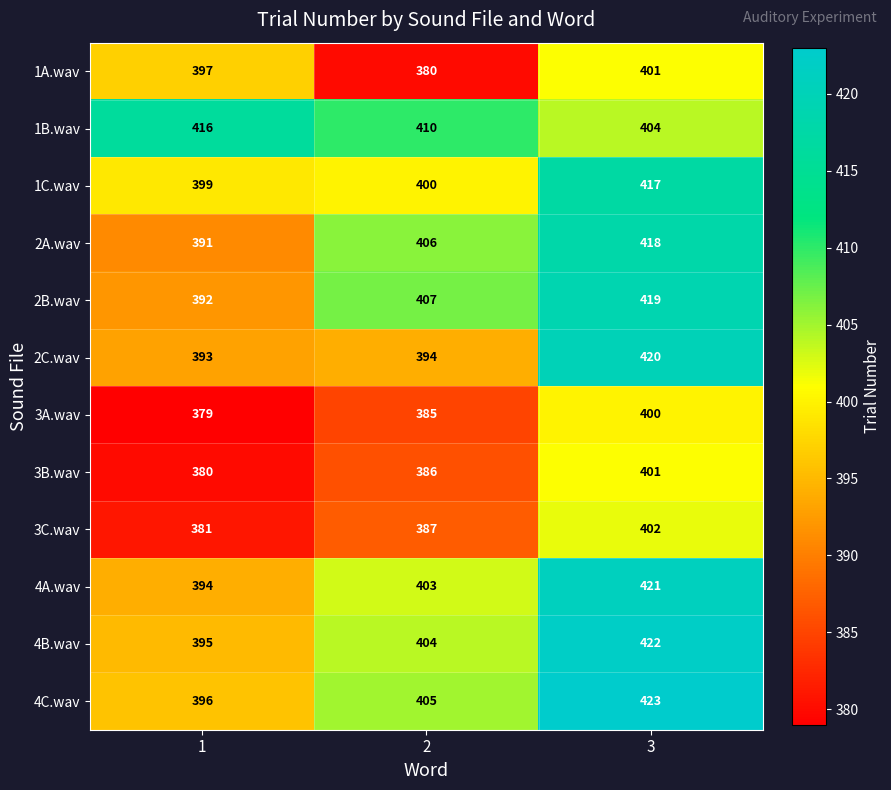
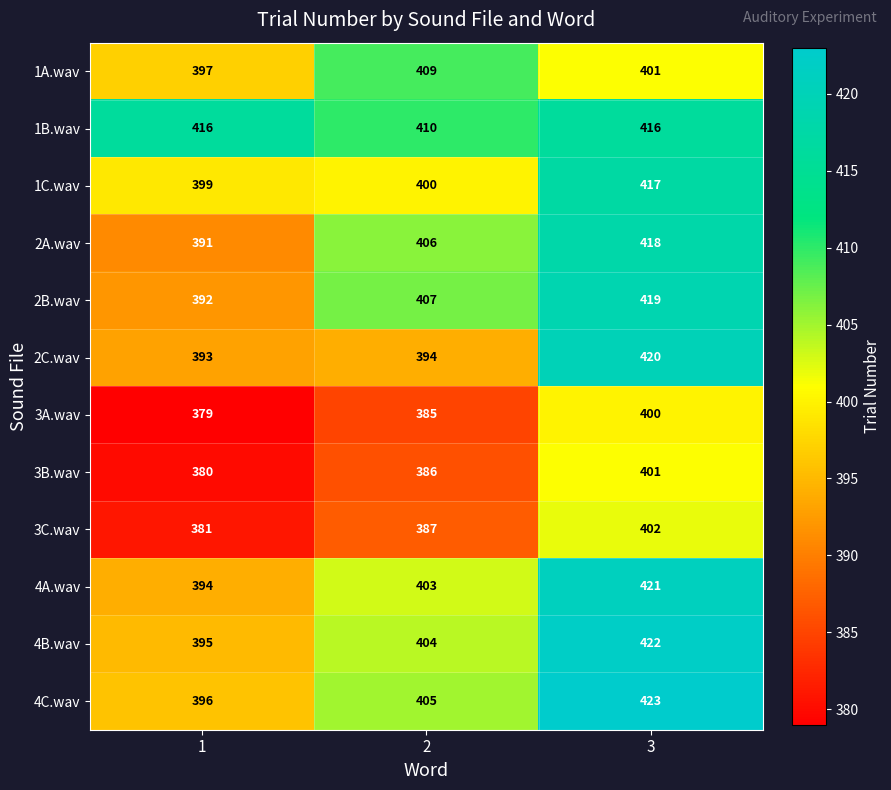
  {
    "1A.wav": {
      "1": 397,
-     "2": 380,
+     "2": 409,
      "3": 401
    },
    "1B.wav": {
      "1": 416,
      "2": 410,
-     "3": 404
+     "3": 416
    },
    "1C.wav": {
      "1": 399,
      "2": 400,
      "3": 417
    },
    "2A.wav": {
      "1": 391,
      "2": 406,
      "3": 418
    },
    "2B.wav": {
      "1": 392,
      "2": 407,
      "3": 419
    },
    "2C.wav": {
      "1": 393,
      "2": 394,
      "3": 420
    },
    "3A.wav": {
      "1": 379,
      "2": 385,
      "3": 400
    },
    "3B.wav": {
      "1": 380,
      "2": 386,
      "3": 401
    },
    "3C.wav": {
      "1": 381,
      "2": 387,
      "3": 402
    },
    "4A.wav": {
      "1": 394,
      "2": 403,
      "3": 421
    },
    "4B.wav": {
      "1": 395,
      "2": 404,
      "3": 422
    },
    "4C.wav": {
      "1": 396,
      "2": 405,
      "3": 423
    }
  }
